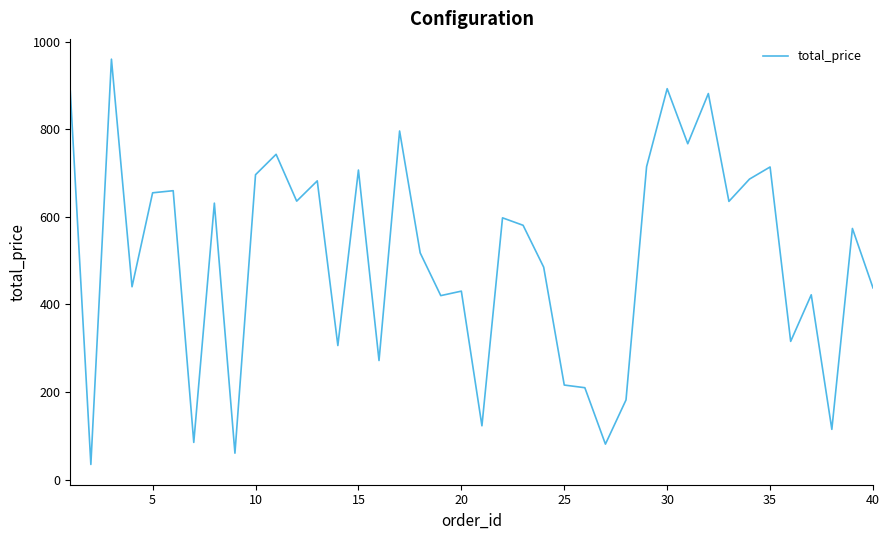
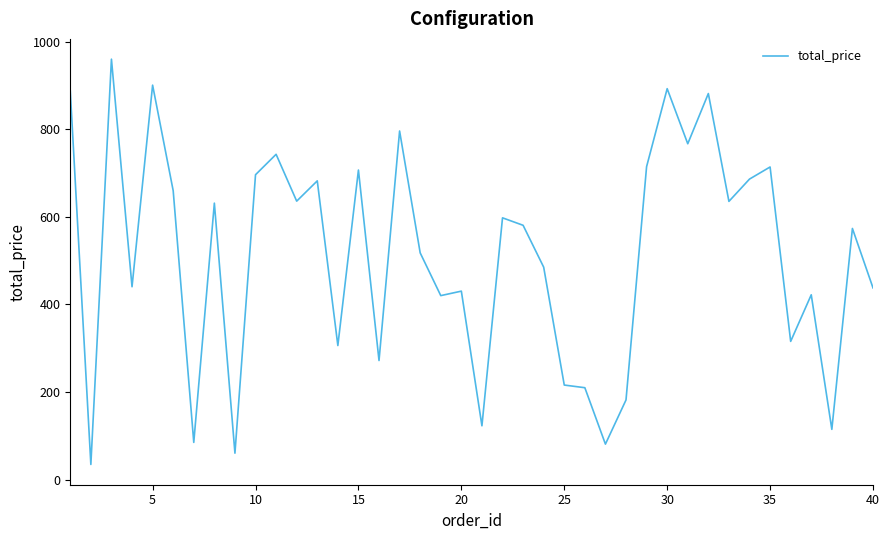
  {
-   "5": 660,
+   "5": 900,
    "10": 700,
    "15": 710,
    "20": 430,
    "25": 220,
    "30": 890,
    "35": 710,
    "40": 440
  }
